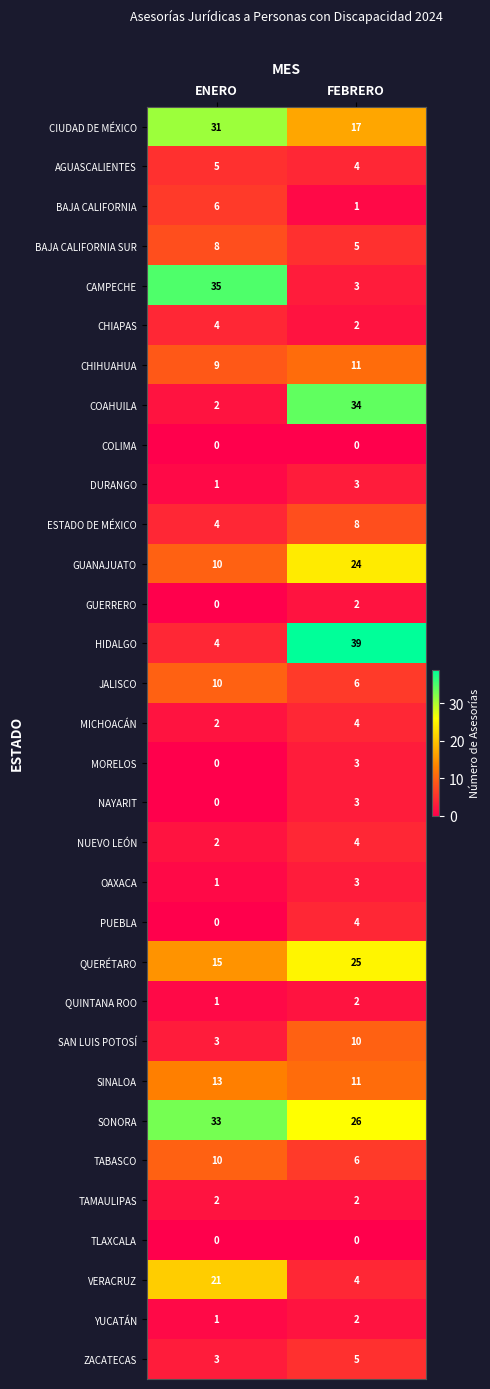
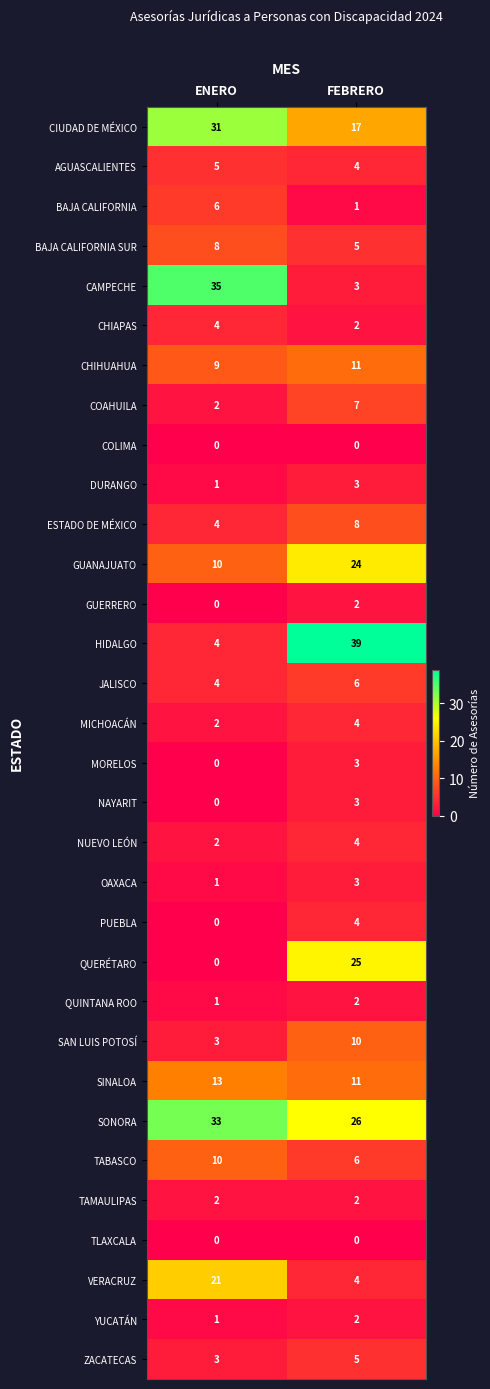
  {
    "CIUDAD DE MÉXICO": {
      "ENERO": 31,
      "FEBRERO": 17
    },
    "AGUASCALIENTES": {
      "ENERO": 5,
      "FEBRERO": 4
    },
    "BAJA CALIFORNIA": {
      "ENERO": 6,
      "FEBRERO": 1
    },
    "BAJA CALIFORNIA SUR": {
      "ENERO": 8,
      "FEBRERO": 5
    },
    "CAMPECHE": {
      "ENERO": 35,
      "FEBRERO": 3
    },
    "CHIAPAS": {
      "ENERO": 4,
      "FEBRERO": 2
    },
    "CHIHUAHUA": {
      "ENERO": 9,
      "FEBRERO": 11
    },
    "COAHUILA": {
      "ENERO": 2,
-     "FEBRERO": 34
+     "FEBRERO": 7
    },
    "COLIMA": {
      "ENERO": 0,
      "FEBRERO": 0
    },
    "DURANGO": {
      "ENERO": 1,
      "FEBRERO": 3
    },
    "ESTADO DE MÉXICO": {
      "ENERO": 4,
      "FEBRERO": 8
    },
    "GUANAJUATO": {
      "ENERO": 10,
      "FEBRERO": 24
    },
    "GUERRERO": {
      "ENERO": 0,
      "FEBRERO": 2
    },
    "HIDALGO": {
      "ENERO": 4,
      "FEBRERO": 39
    },
    "JALISCO": {
-     "ENERO": 10,
+     "ENERO": 4,
      "FEBRERO": 6
    },
    "MICHOACÁN": {
      "ENERO": 2,
      "FEBRERO": 4
    },
    "MORELOS": {
      "ENERO": 0,
      "FEBRERO": 3
    },
    "NAYARIT": {
      "ENERO": 0,
      "FEBRERO": 3
    },
    "NUEVO LEÓN": {
      "ENERO": 2,
      "FEBRERO": 4
    },
    "OAXACA": {
      "ENERO": 1,
      "FEBRERO": 3
    },
    "PUEBLA": {
      "ENERO": 0,
      "FEBRERO": 4
    },
    "QUERÉTARO": {
-     "ENERO": 15,
+     "ENERO": 0,
      "FEBRERO": 25
    },
    "QUINTANA ROO": {
      "ENERO": 1,
      "FEBRERO": 2
    },
    "SAN LUIS POTOSÍ": {
      "ENERO": 3,
      "FEBRERO": 10
    },
    "SINALOA": {
      "ENERO": 13,
      "FEBRERO": 11
    },
    "SONORA": {
      "ENERO": 33,
      "FEBRERO": 26
    },
    "TABASCO": {
      "ENERO": 10,
      "FEBRERO": 6
    },
    "TAMAULIPAS": {
      "ENERO": 2,
      "FEBRERO": 2
    },
    "TLAXCALA": {
      "ENERO": 0,
      "FEBRERO": 0
    },
    "VERACRUZ": {
      "ENERO": 21,
      "FEBRERO": 4
    },
    "YUCATÁN": {
      "ENERO": 1,
      "FEBRERO": 2
    },
    "ZACATECAS": {
      "ENERO": 3,
      "FEBRERO": 5
    }
  }
